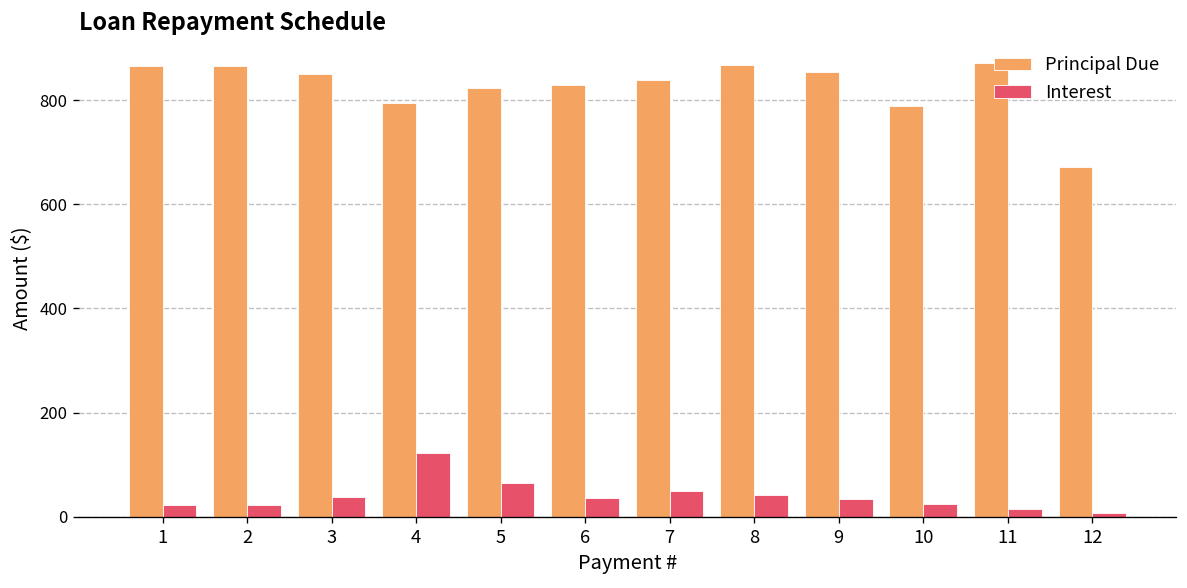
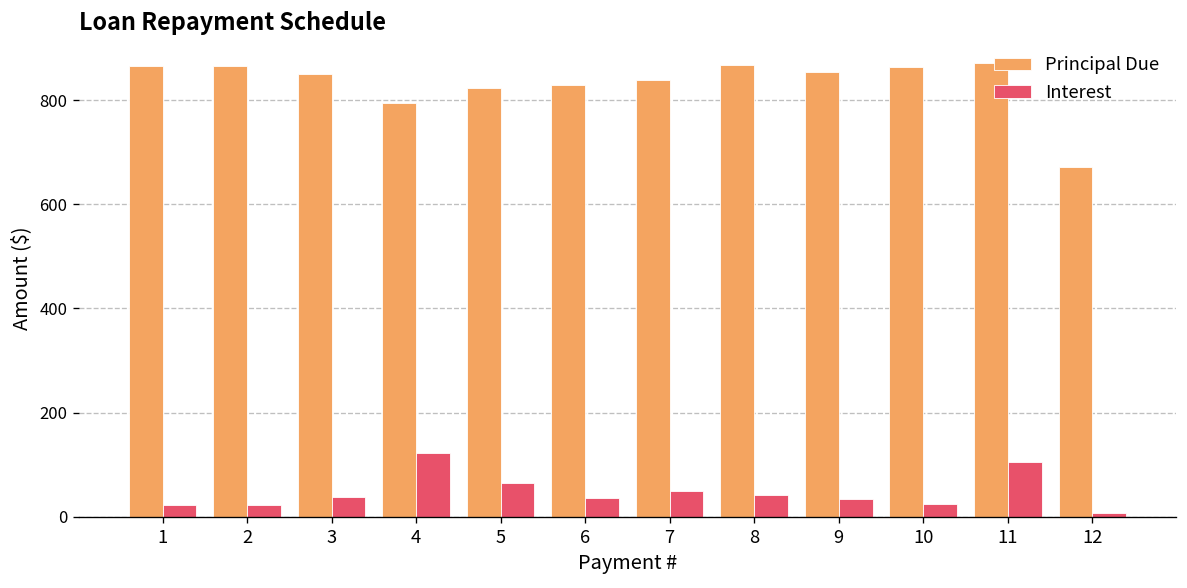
  {
    "Principal Due": {
      "1": 860,
      "2": 860,
      "3": 850,
      "4": 790,
      "5": 820,
      "6": 830,
      "7": 840,
      "8": 870,
      "9": 850,
-     "10": 790,
+     "10": 860,
      "11": 870,
      "12": 670
    },
    "Interest": {
      "1": 20,
      "2": 20,
      "3": 40,
      "4": 120,
      "5": 70,
      "6": 40,
      "7": 50,
      "8": 40,
      "9": 30,
      "10": 20,
-     "11": 20,
+     "11": 110,
      "12": 10
    }
  }
